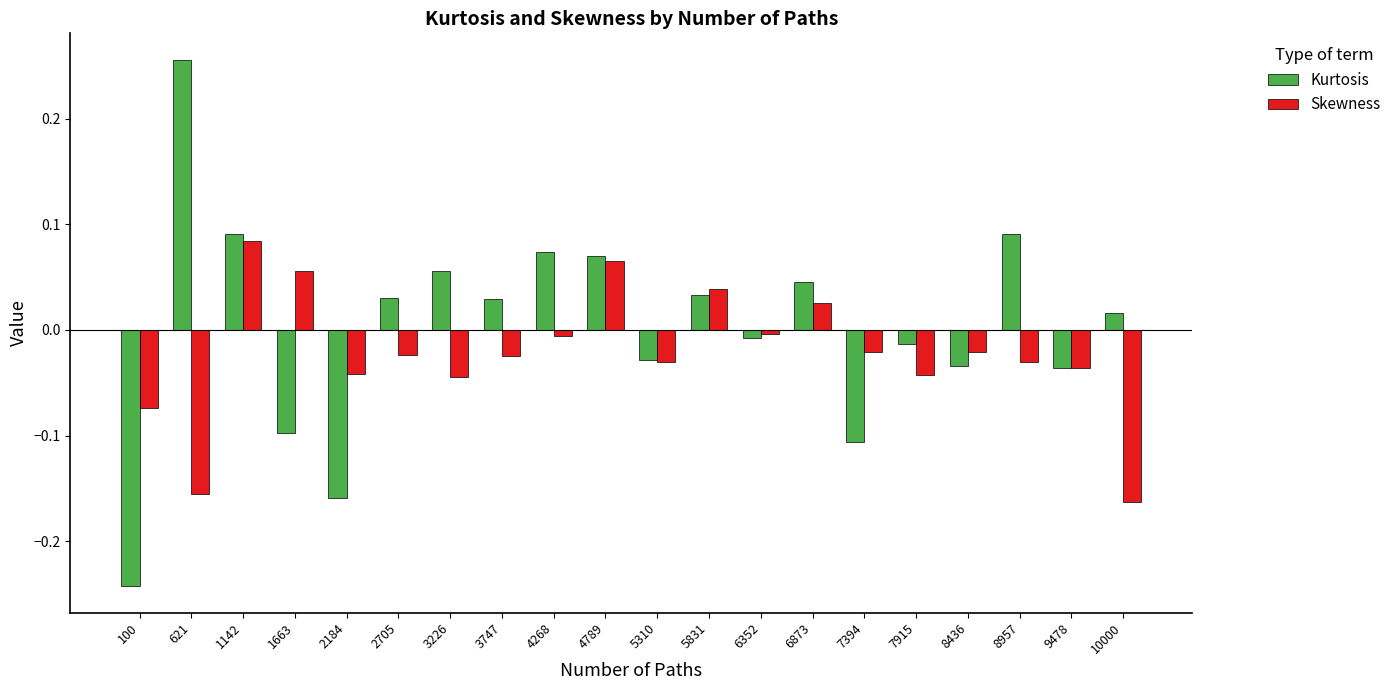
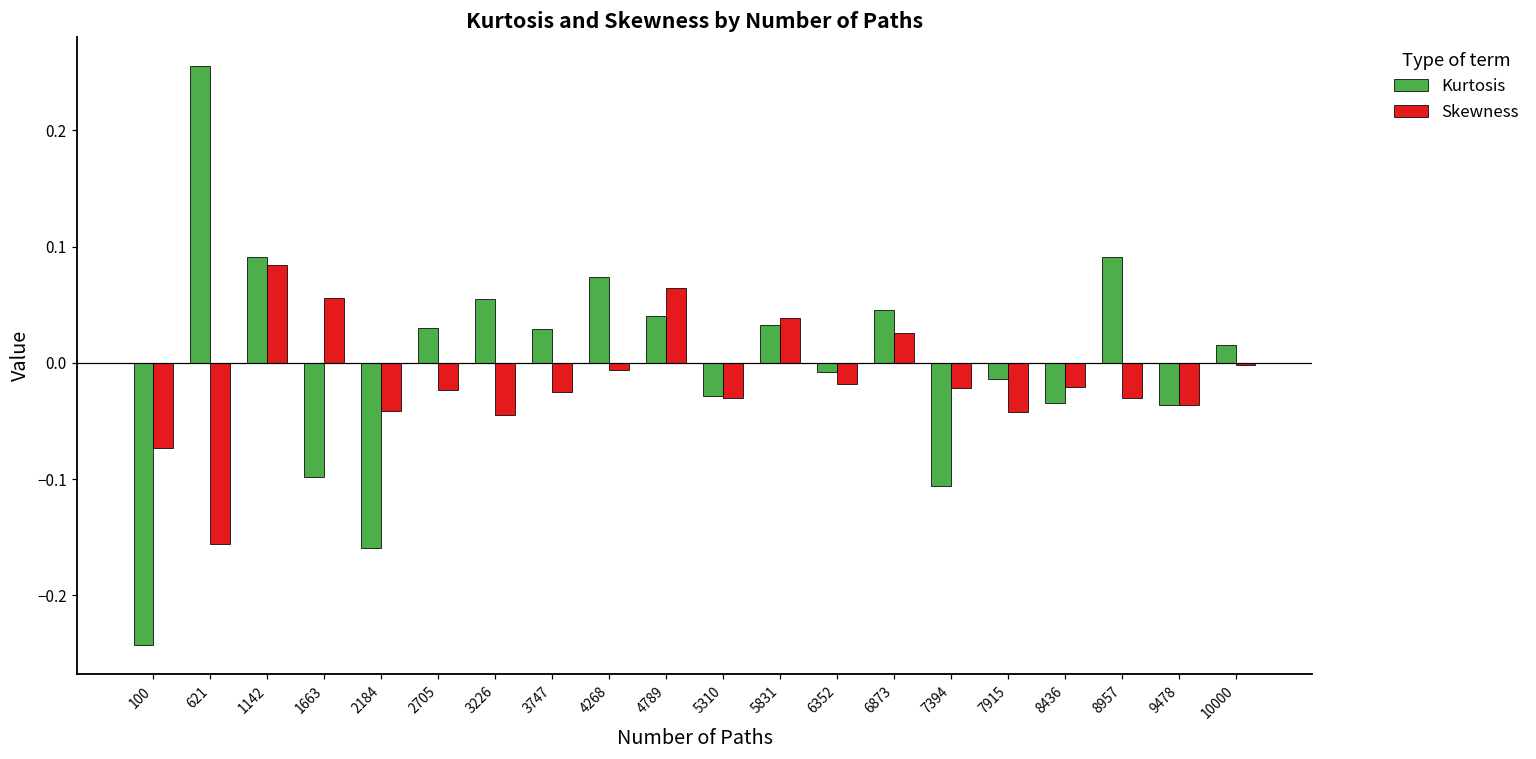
  {
    "Kurtosis": {
      "100": -0.243,
      "621": 0.256,
      "1142": 0.091,
      "1663": -0.098,
      "2184": -0.159,
      "2705": 0.030,
      "3226": 0.055,
      "3747": 0.030,
      "4268": 0.073,
-     "4789": 0.070,
+     "4789": 0.041,
      "5310": -0.028,
      "5831": 0.033,
      "6352": -0.008,
      "6873": 0.046,
      "7394": -0.106,
      "7915": -0.013,
      "8436": -0.034,
      "8957": 0.091,
      "9478": -0.036,
      "10000": 0.016
    },
    "Skewness": {
      "100": -0.074,
      "621": -0.156,
      "1142": 0.084,
      "1663": 0.056,
      "2184": -0.042,
      "2705": -0.024,
      "3226": -0.045,
      "3747": -0.025,
      "4268": -0.006,
      "4789": 0.065,
      "5310": -0.030,
      "5831": 0.038,
-     "6352": -0.004,
+     "6352": -0.018,
      "6873": 0.026,
      "7394": -0.021,
      "7915": -0.042,
      "8436": -0.021,
      "8957": -0.030,
      "9478": -0.036,
-     "10000": -0.163
+     "10000": -0.002
    }
  }
